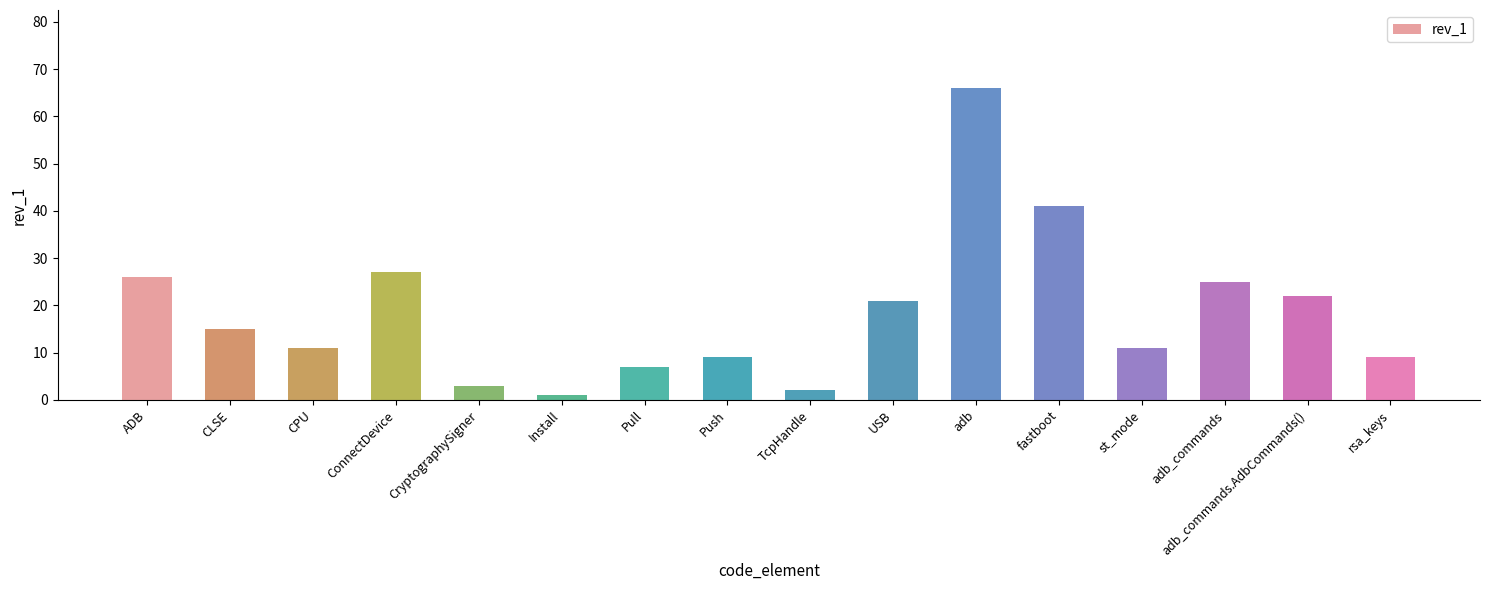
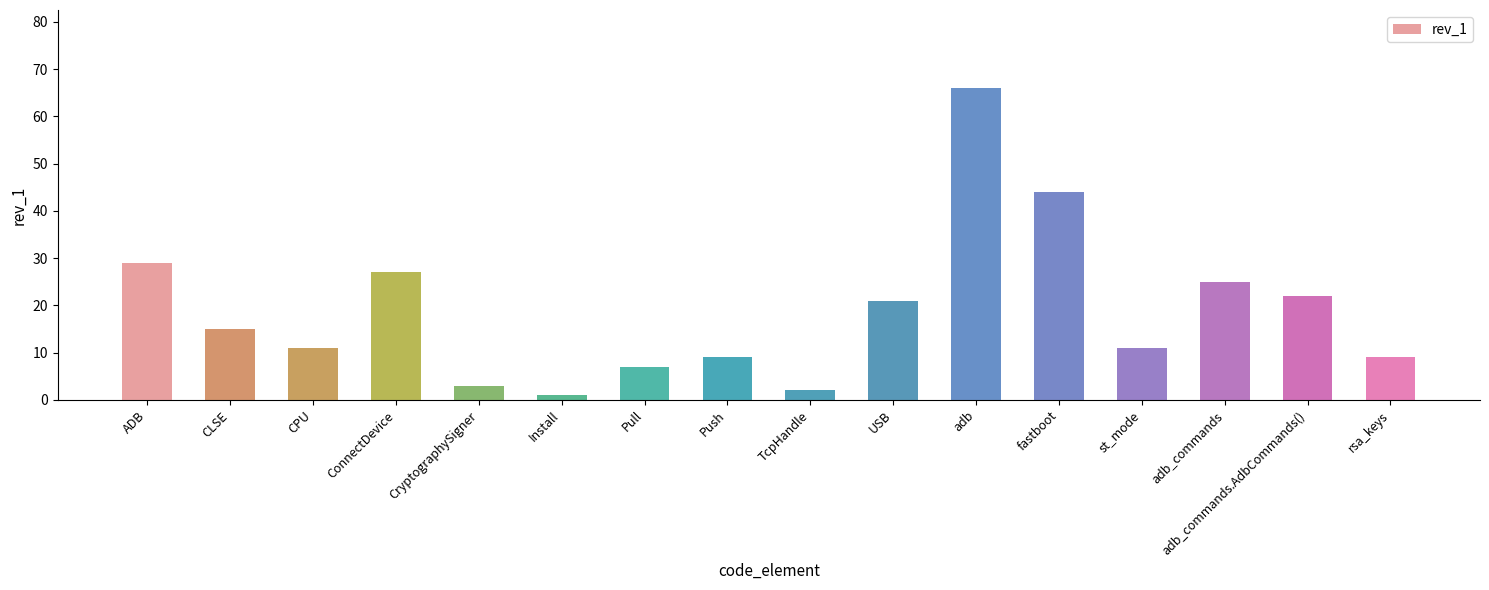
  {
-   "ADB": 26,
+   "ADB": 29,
    "CLSE": 15,
    "CPU": 11,
    "ConnectDevice": 27,
    "CryptographySigner": 3,
    "Install": 1,
    "Pull": 7,
    "Push": 9,
    "TcpHandle": 2,
    "USB": 21,
    "adb": 66,
-   "fastboot": 41,
+   "fastboot": 44,
    "st_mode": 11,
    "adb_commands": 25,
    "adb_commands.AdbCommands()": 22,
    "rsa_keys": 9
  }
